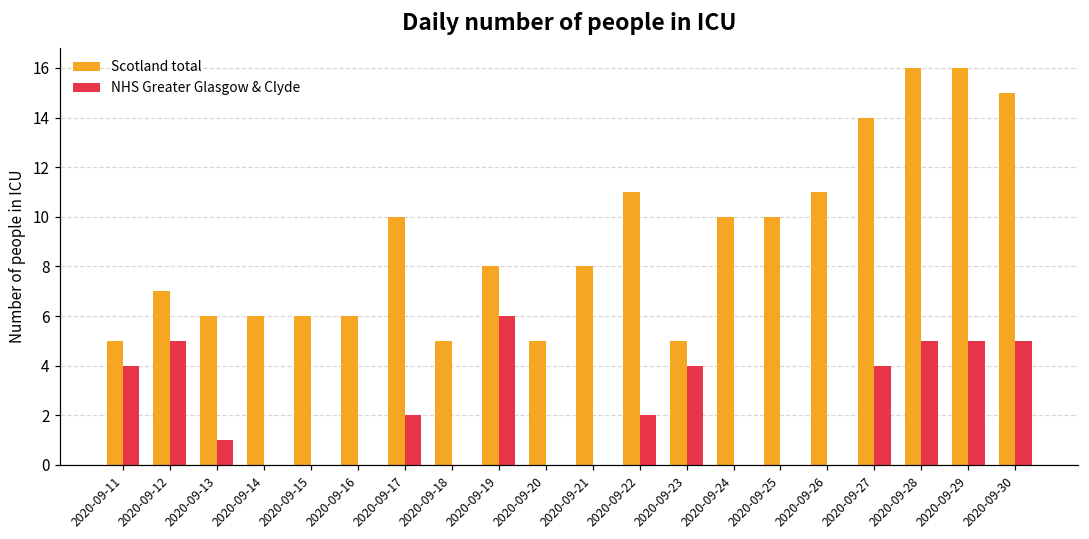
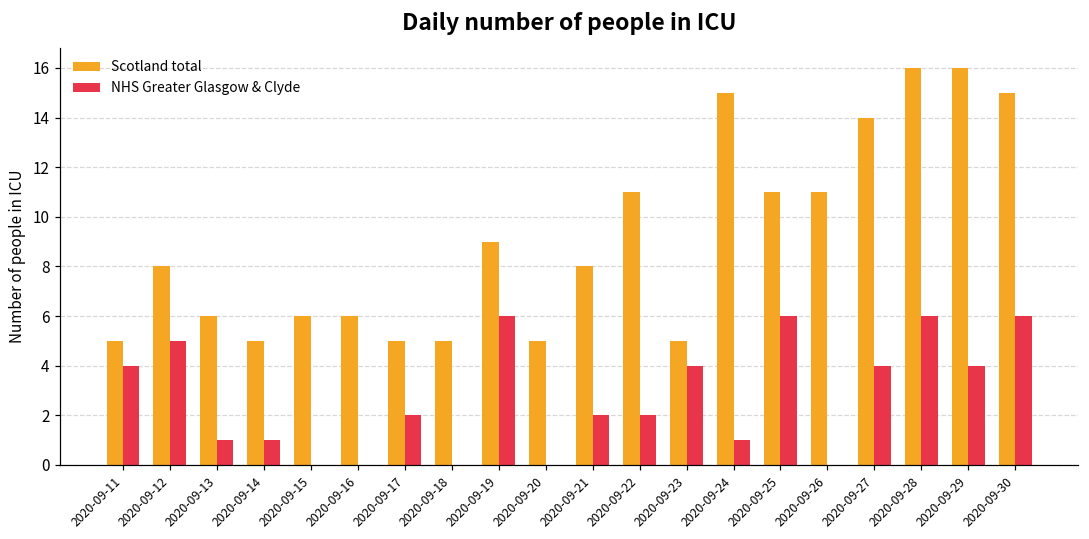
  {
    "Scotland total": {
      "2020-09-11": 5,
-     "2020-09-12": 7,
+     "2020-09-12": 8,
      "2020-09-13": 6,
-     "2020-09-14": 6,
+     "2020-09-14": 5,
      "2020-09-15": 6,
      "2020-09-16": 6,
-     "2020-09-17": 10,
+     "2020-09-17": 5,
      "2020-09-18": 5,
-     "2020-09-19": 8,
+     "2020-09-19": 9,
      "2020-09-20": 5,
      "2020-09-21": 8,
      "2020-09-22": 11,
      "2020-09-23": 5,
-     "2020-09-24": 10,
-     "2020-09-25": 10,
+     "2020-09-24": 15,
+     "2020-09-25": 11,
      "2020-09-26": 11,
      "2020-09-27": 14,
      "2020-09-28": 16,
      "2020-09-29": 16,
      "2020-09-30": 15
    },
    "NHS Greater Glasgow & Clyde": {
      "2020-09-11": 4,
      "2020-09-12": 5,
      "2020-09-13": 1,
-     "2020-09-14": 0,
+     "2020-09-14": 1,
      "2020-09-15": 0,
      "2020-09-16": 0,
      "2020-09-17": 2,
      "2020-09-18": 0,
      "2020-09-19": 6,
      "2020-09-20": 0,
-     "2020-09-21": 0,
+     "2020-09-21": 2,
      "2020-09-22": 2,
      "2020-09-23": 4,
-     "2020-09-24": 0,
-     "2020-09-25": 0,
+     "2020-09-24": 1,
+     "2020-09-25": 6,
      "2020-09-26": 0,
      "2020-09-27": 4,
-     "2020-09-28": 5,
-     "2020-09-29": 5,
-     "2020-09-30": 5
+     "2020-09-28": 6,
+     "2020-09-29": 4,
+     "2020-09-30": 6
    }
  }
